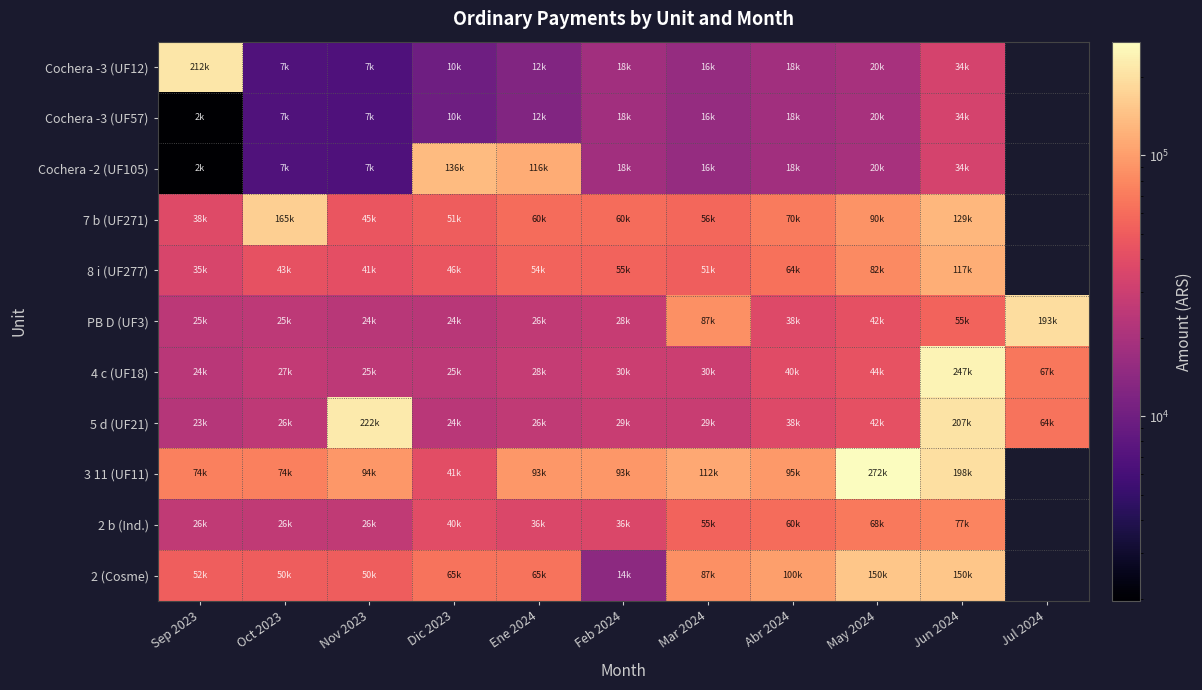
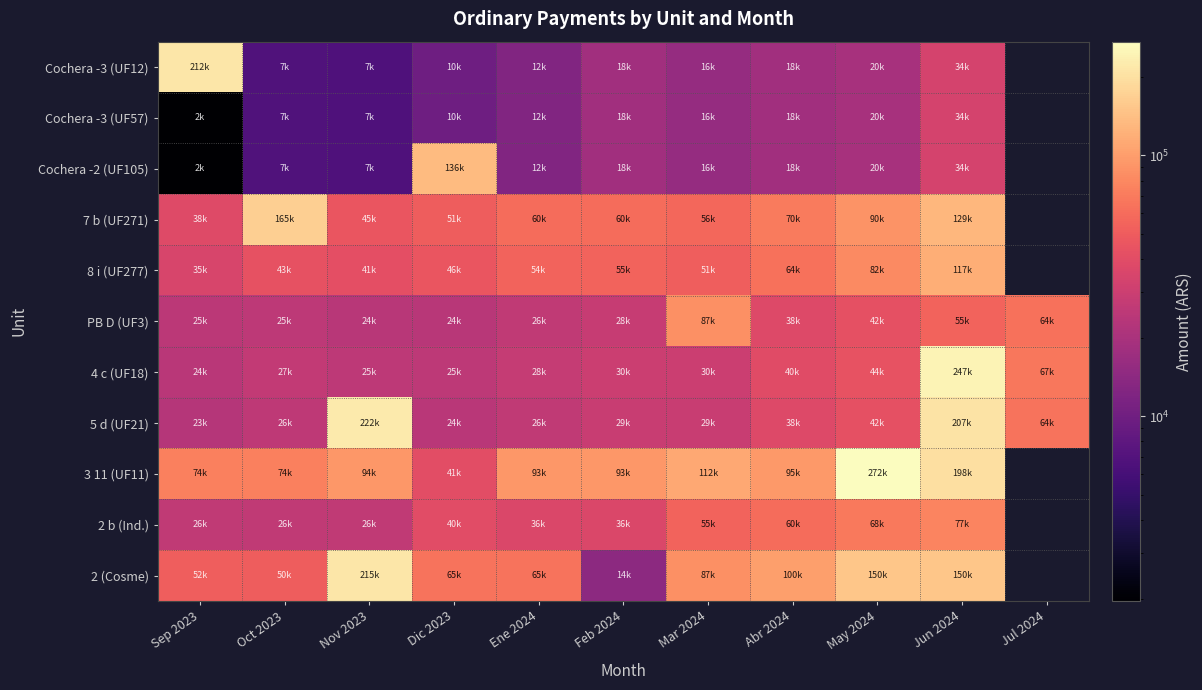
  {
    "Cochera -3 (UF12)": {
      "Sep 2023": "212k",
      "Oct 2023": "7k",
      "Nov 2023": "7k",
      "Dic 2023": "10k",
      "Ene 2024": "12k",
      "Feb 2024": "18k",
      "Mar 2024": "16k",
      "Abr 2024": "18k",
      "May 2024": "20k",
      "Jun 2024": "34k"
    },
    "Cochera -3 (UF57)": {
      "Sep 2023": "2k",
      "Oct 2023": "7k",
      "Nov 2023": "7k",
      "Dic 2023": "10k",
      "Ene 2024": "12k",
      "Feb 2024": "18k",
      "Mar 2024": "16k",
      "Abr 2024": "18k",
      "May 2024": "20k",
      "Jun 2024": "34k"
    },
    "Cochera -2 (UF105)": {
      "Sep 2023": "2k",
      "Oct 2023": "7k",
      "Nov 2023": "7k",
      "Dic 2023": "136k",
-     "Ene 2024": "116k",
+     "Ene 2024": "12k",
      "Feb 2024": "18k",
      "Mar 2024": "16k",
      "Abr 2024": "18k",
      "May 2024": "20k",
      "Jun 2024": "34k"
    },
    "7 b (UF271)": {
      "Sep 2023": "38k",
      "Oct 2023": "165k",
      "Nov 2023": "45k",
      "Dic 2023": "51k",
      "Ene 2024": "60k",
      "Feb 2024": "60k",
      "Mar 2024": "56k",
      "Abr 2024": "70k",
      "May 2024": "90k",
      "Jun 2024": "129k"
    },
    "8 i (UF277)": {
      "Sep 2023": "35k",
      "Oct 2023": "43k",
      "Nov 2023": "41k",
      "Dic 2023": "46k",
      "Ene 2024": "54k",
      "Feb 2024": "55k",
      "Mar 2024": "51k",
      "Abr 2024": "64k",
      "May 2024": "82k",
      "Jun 2024": "117k"
    },
    "PB D (UF3)": {
      "Sep 2023": "25k",
      "Oct 2023": "25k",
      "Nov 2023": "24k",
      "Dic 2023": "24k",
      "Ene 2024": "26k",
      "Feb 2024": "28k",
      "Mar 2024": "87k",
      "Abr 2024": "38k",
      "May 2024": "42k",
      "Jun 2024": "55k",
-     "Jul 2024": "193k"
+     "Jul 2024": "64k"
    },
    "4 c (UF18)": {
      "Sep 2023": "24k",
      "Oct 2023": "27k",
      "Nov 2023": "25k",
      "Dic 2023": "25k",
      "Ene 2024": "28k",
      "Feb 2024": "30k",
      "Mar 2024": "30k",
      "Abr 2024": "40k",
      "May 2024": "44k",
      "Jun 2024": "247k",
      "Jul 2024": "67k"
    },
    "5 d (UF21)": {
      "Sep 2023": "23k",
      "Oct 2023": "26k",
      "Nov 2023": "222k",
      "Dic 2023": "24k",
      "Ene 2024": "26k",
      "Feb 2024": "29k",
      "Mar 2024": "29k",
      "Abr 2024": "38k",
      "May 2024": "42k",
      "Jun 2024": "207k",
      "Jul 2024": "64k"
    },
    "3 11 (UF11)": {
      "Sep 2023": "74k",
      "Oct 2023": "74k",
      "Nov 2023": "94k",
      "Dic 2023": "41k",
      "Ene 2024": "93k",
      "Feb 2024": "93k",
      "Mar 2024": "112k",
      "Abr 2024": "95k",
      "May 2024": "272k",
      "Jun 2024": "198k"
    },
    "2 b (Ind.)": {
      "Sep 2023": "26k",
      "Oct 2023": "26k",
      "Nov 2023": "26k",
      "Dic 2023": "40k",
      "Ene 2024": "36k",
      "Feb 2024": "36k",
      "Mar 2024": "55k",
      "Abr 2024": "60k",
      "May 2024": "68k",
      "Jun 2024": "77k"
    },
    "2 (Cosme)": {
      "Sep 2023": "52k",
      "Oct 2023": "50k",
-     "Nov 2023": "50k",
+     "Nov 2023": "215k",
      "Dic 2023": "65k",
      "Ene 2024": "65k",
      "Feb 2024": "14k",
      "Mar 2024": "87k",
      "Abr 2024": "100k",
      "May 2024": "150k",
      "Jun 2024": "150k"
    }
  }
